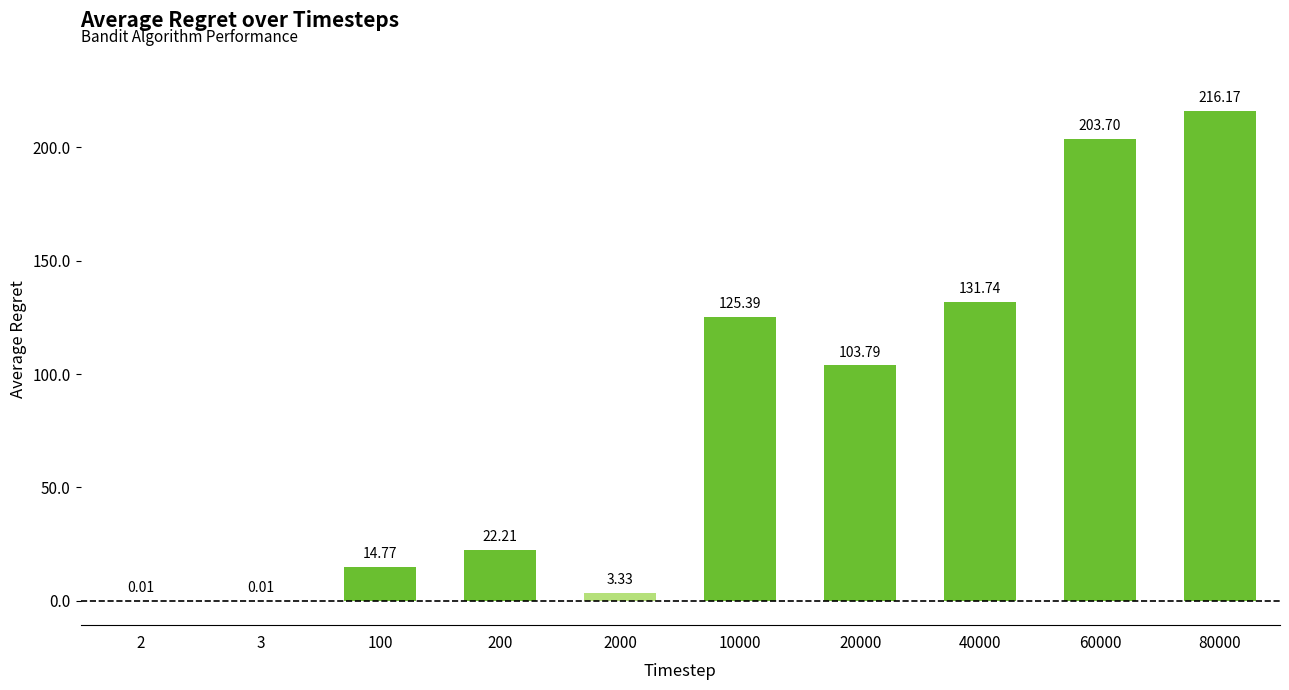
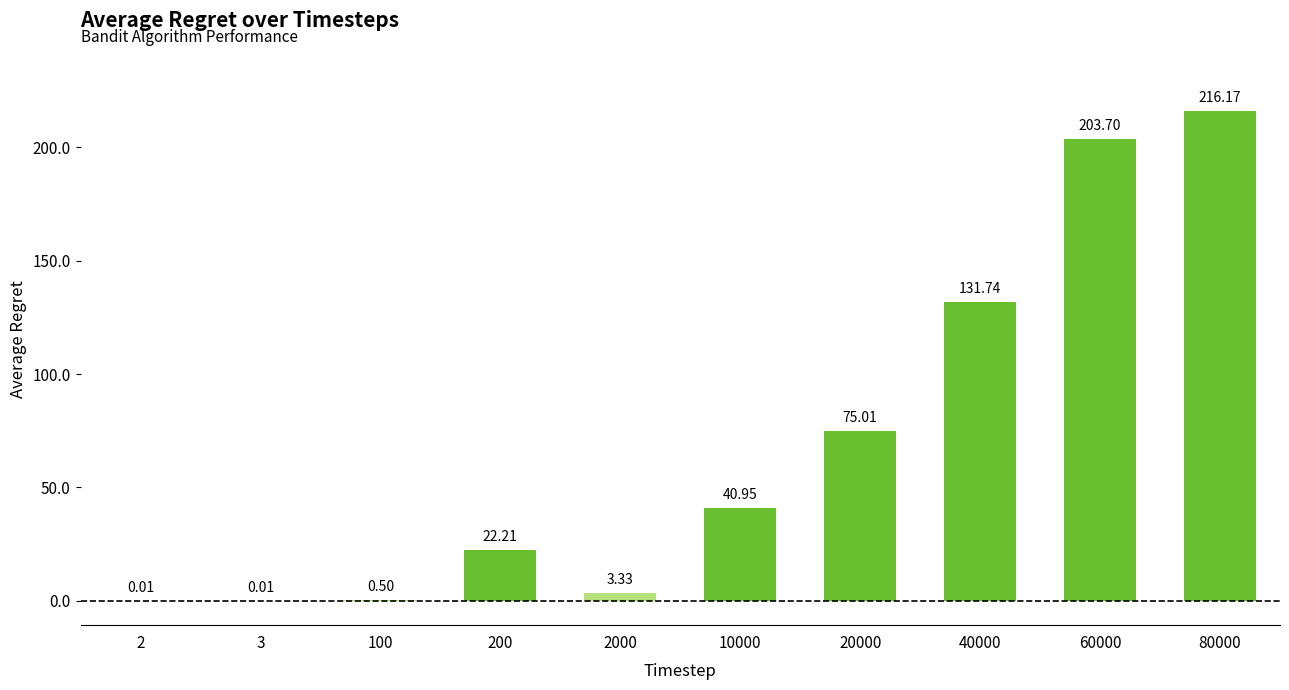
  {
    "2": 0.01,
    "3": 0.01,
-   "100": 14.77,
+   "100": 0.50,
    "200": 22.21,
    "2000": 3.33,
-   "10000": 125.39,
-   "20000": 103.79,
+   "10000": 40.95,
+   "20000": 75.01,
    "40000": 131.74,
    "60000": 203.70,
    "80000": 216.17
  }
